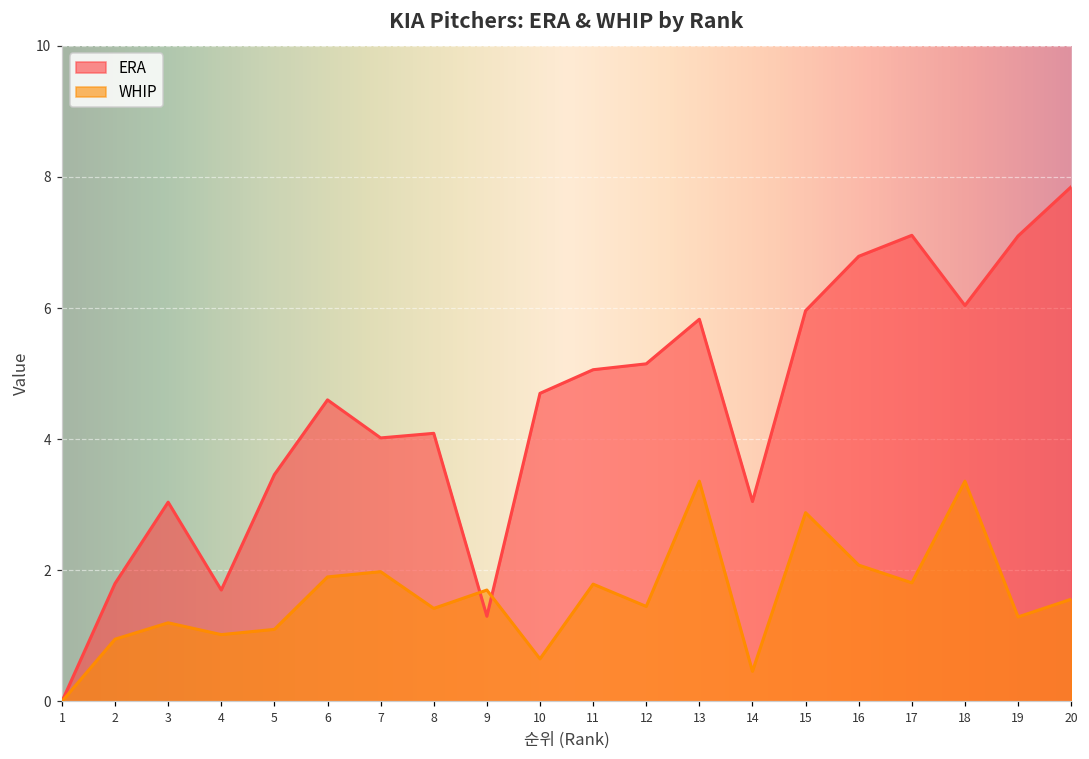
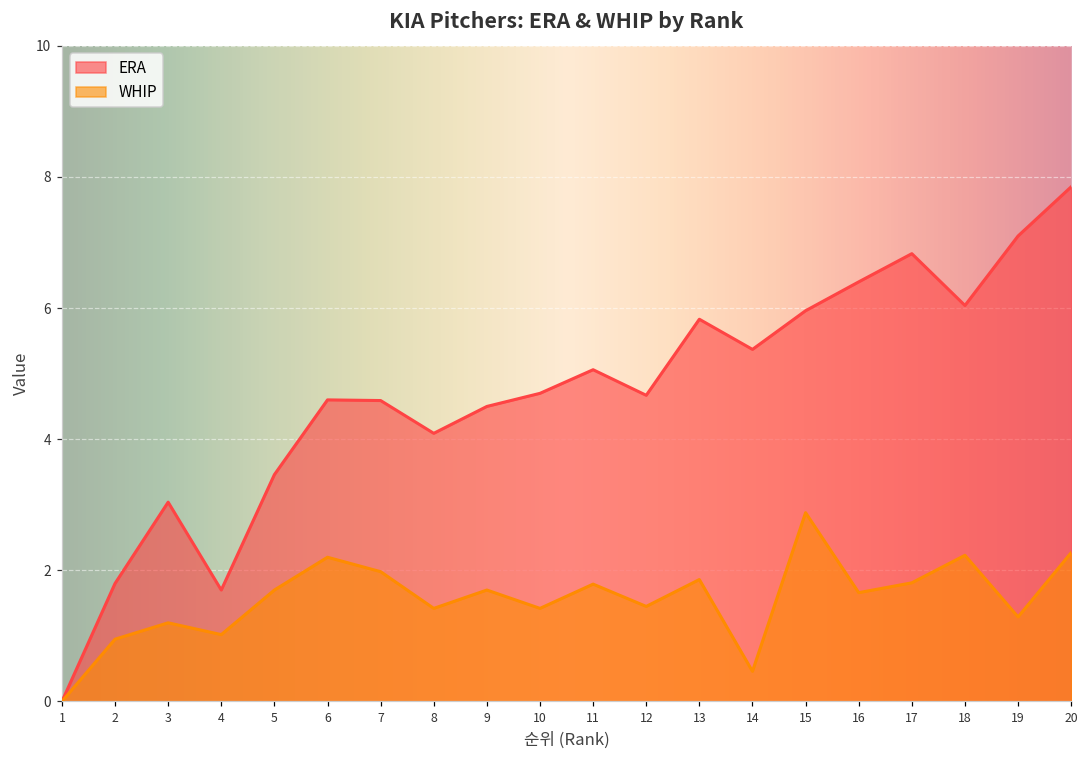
  {
    "ERA": {
      "2": 1.8,
      "3": 3.0,
      "4": 1.7,
      "5": 3.5,
      "6": 4.6,
-     "7": 4.0,
+     "7": 4.6,
      "8": 4.1,
-     "9": 1.3,
+     "9": 4.5,
      "10": 4.7,
      "11": 5.1,
-     "12": 5.2,
+     "12": 4.7,
      "13": 5.8,
-     "14": 3.1,
+     "14": 5.4,
      "15": 6.0,
-     "16": 6.8,
-     "17": 7.1,
+     "16": 6.4,
+     "17": 6.8,
      "18": 6.0,
      "19": 7.1,
      "20": 7.9
    },
    "WHIP": {
      "2": 1.0,
      "3": 1.2,
      "4": 1.0,
-     "5": 1.1,
-     "6": 1.9,
+     "5": 1.7,
+     "6": 2.2,
      "7": 2.0,
      "8": 1.4,
      "9": 1.7,
-     "10": 0.7,
+     "10": 1.4,
      "11": 1.8,
      "12": 1.5,
-     "13": 3.4,
+     "13": 1.9,
      "14": 0.5,
      "15": 2.9,
-     "16": 2.1,
+     "16": 1.7,
      "17": 1.8,
-     "18": 3.4,
+     "18": 2.2,
      "19": 1.3,
-     "20": 1.6
+     "20": 2.3
    }
  }
